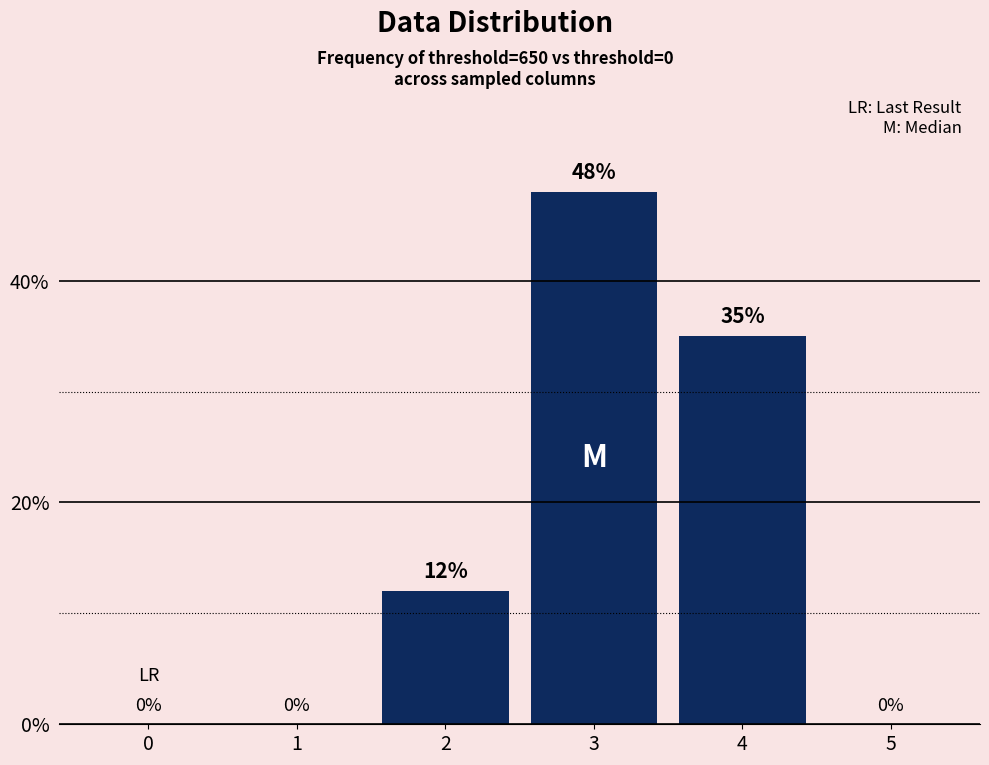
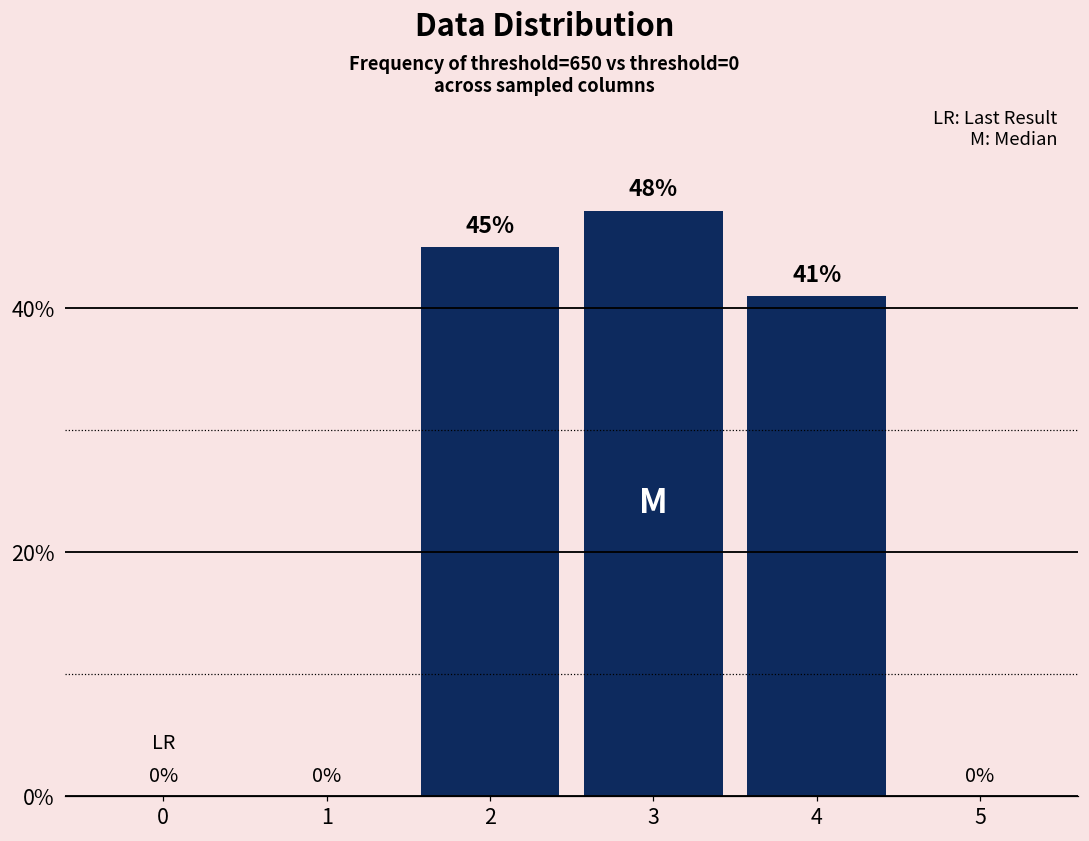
  {
    "0": "0%",
    "1": "0%",
-   "2": "12%",
+   "2": "45%",
    "3": "48%",
-   "4": "35%",
+   "4": "41%",
    "5": "0%"
  }
